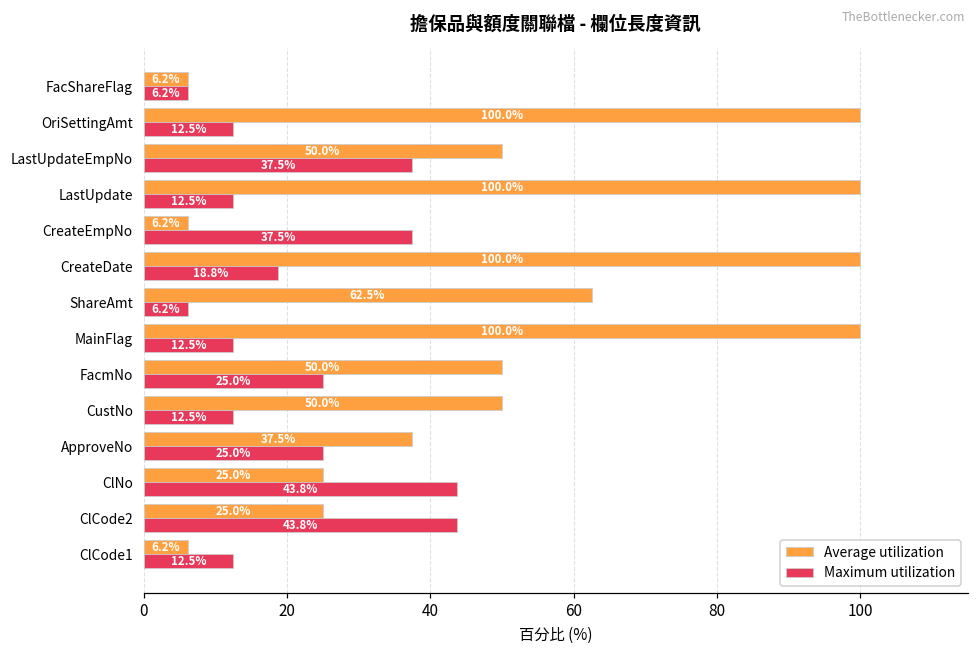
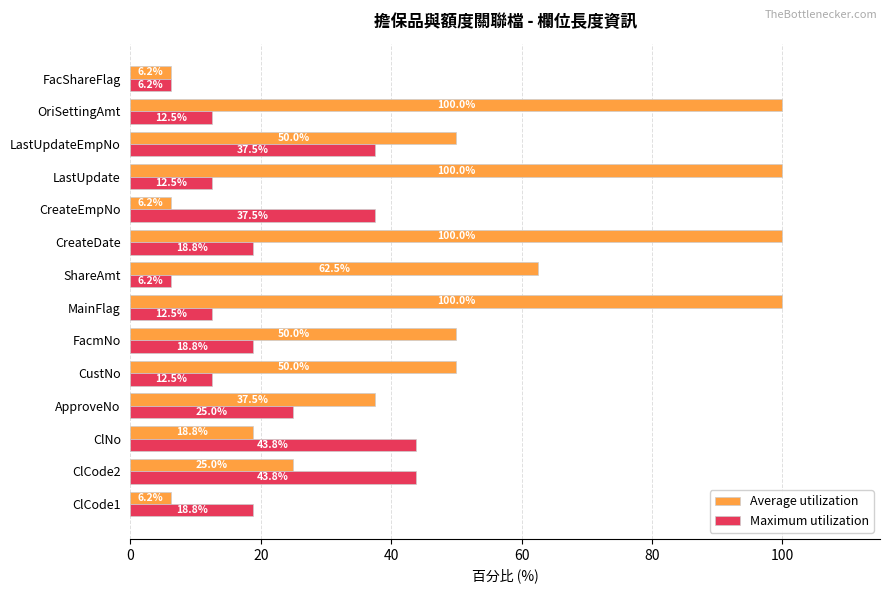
  {
    "Average utilization": {
      "FacShareFlag": "6.2%",
      "OriSettingAmt": "100.0%",
      "LastUpdateEmpNo": "50.0%",
      "LastUpdate": "100.0%",
      "CreateEmpNo": "6.2%",
      "CreateDate": "100.0%",
      "ShareAmt": "62.5%",
      "MainFlag": "100.0%",
      "FacmNo": "50.0%",
      "CustNo": "50.0%",
      "ApproveNo": "37.5%",
-     "ClNo": "25.0%",
+     "ClNo": "18.8%",
      "ClCode2": "25.0%",
      "ClCode1": "6.2%"
    },
    "Maximum utilization": {
      "FacShareFlag": "6.2%",
      "OriSettingAmt": "12.5%",
      "LastUpdateEmpNo": "37.5%",
      "LastUpdate": "12.5%",
      "CreateEmpNo": "37.5%",
      "CreateDate": "18.8%",
      "ShareAmt": "6.2%",
      "MainFlag": "12.5%",
-     "FacmNo": "25.0%",
+     "FacmNo": "18.8%",
      "CustNo": "12.5%",
      "ApproveNo": "25.0%",
      "ClNo": "43.8%",
      "ClCode2": "43.8%",
-     "ClCode1": "12.5%"
+     "ClCode1": "18.8%"
    }
  }
